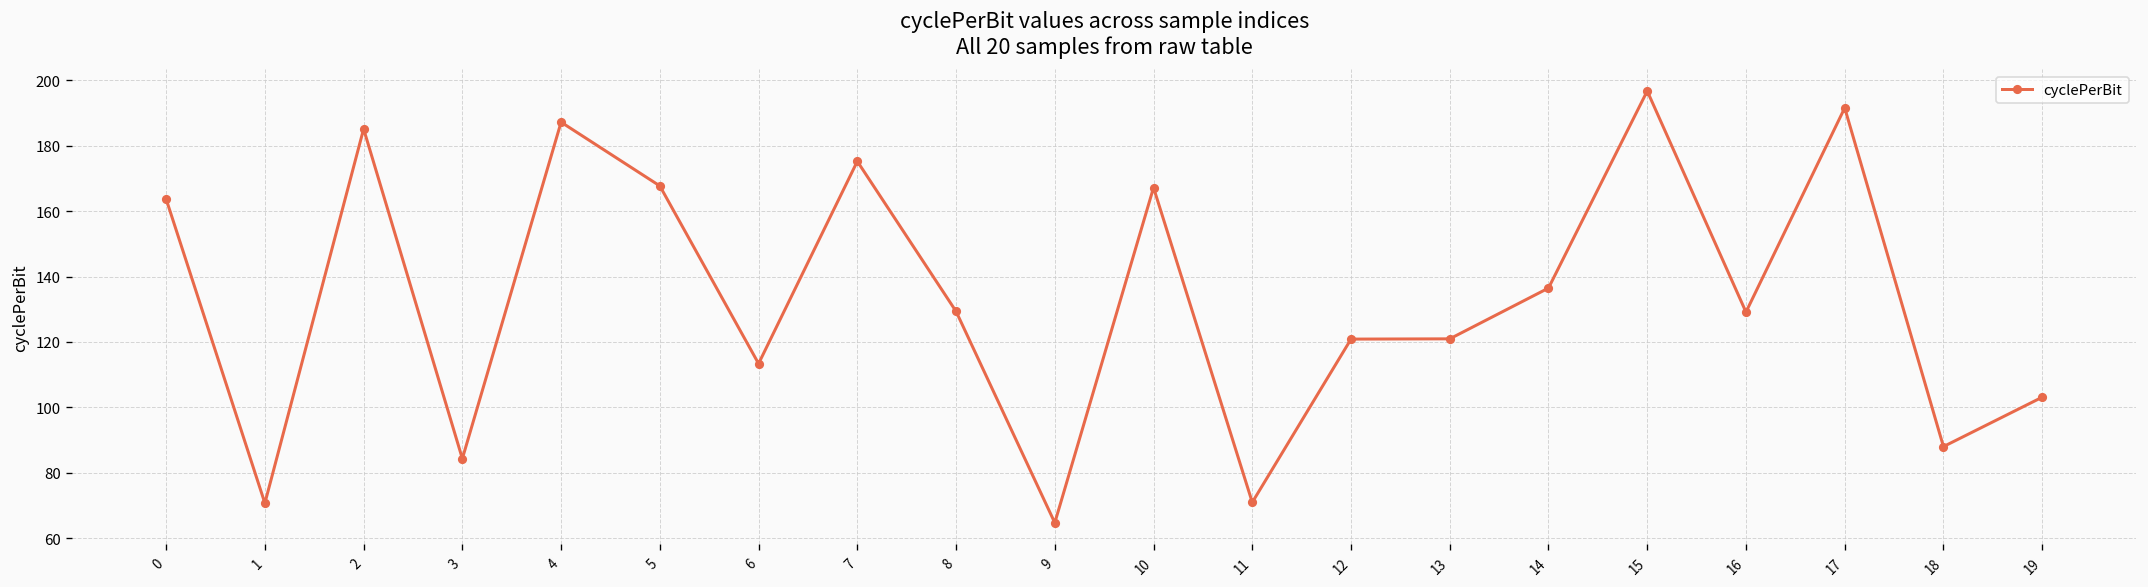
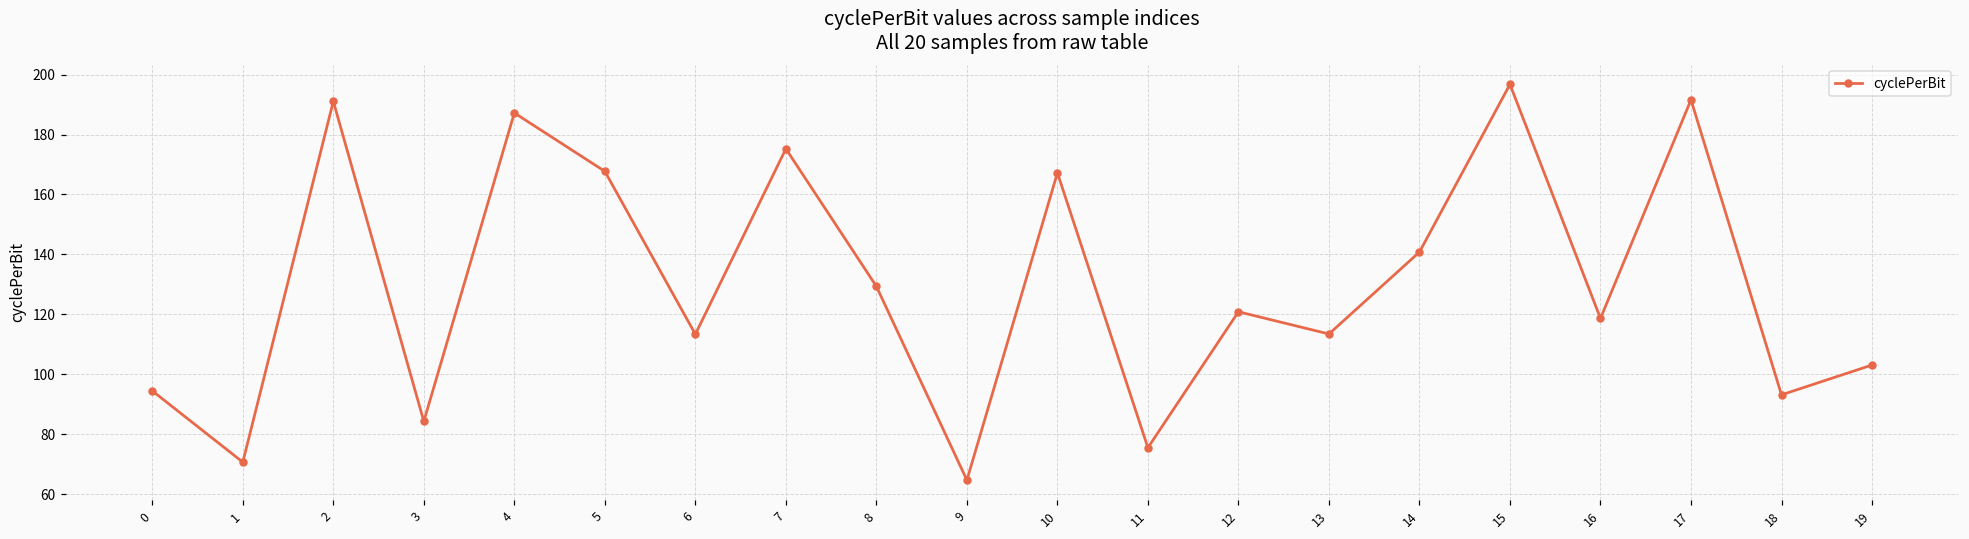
  {
-   "0": 164,
+   "0": 94,
    "1": 71,
-   "2": 185,
+   "2": 191,
    "3": 84,
    "4": 187,
    "5": 168,
    "6": 113,
    "7": 175,
    "8": 129,
    "9": 65,
    "10": 167,
-   "11": 71,
+   "11": 76,
    "12": 121,
-   "13": 121,
-   "14": 136,
+   "13": 113,
+   "14": 141,
    "15": 197,
-   "16": 129,
+   "16": 119,
    "17": 192,
-   "18": 88,
+   "18": 93,
    "19": 103
  }
